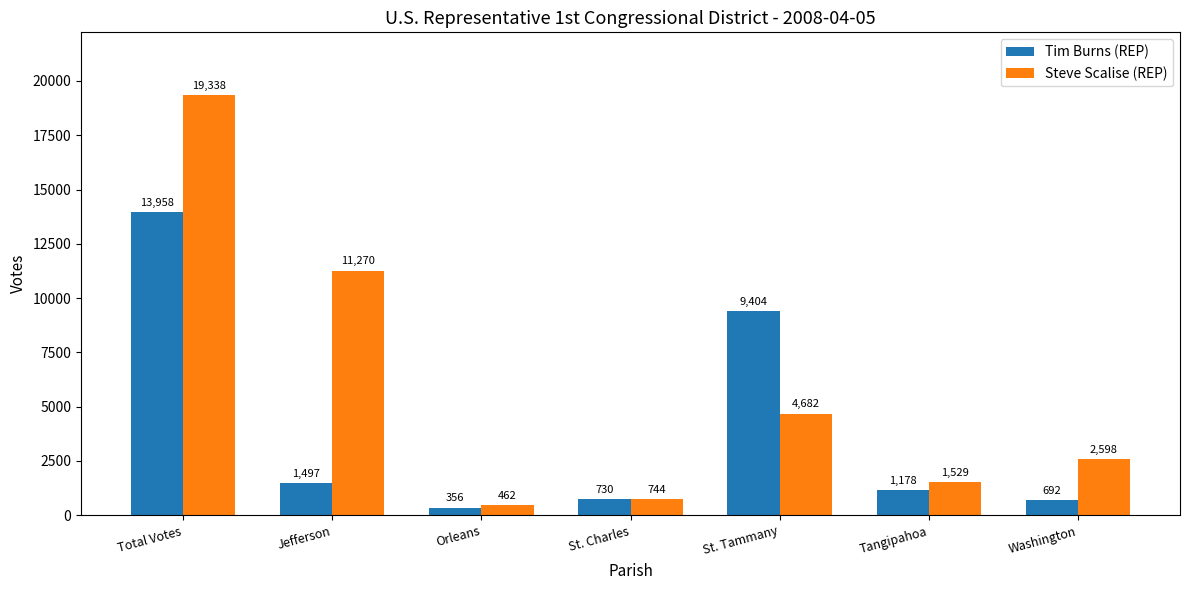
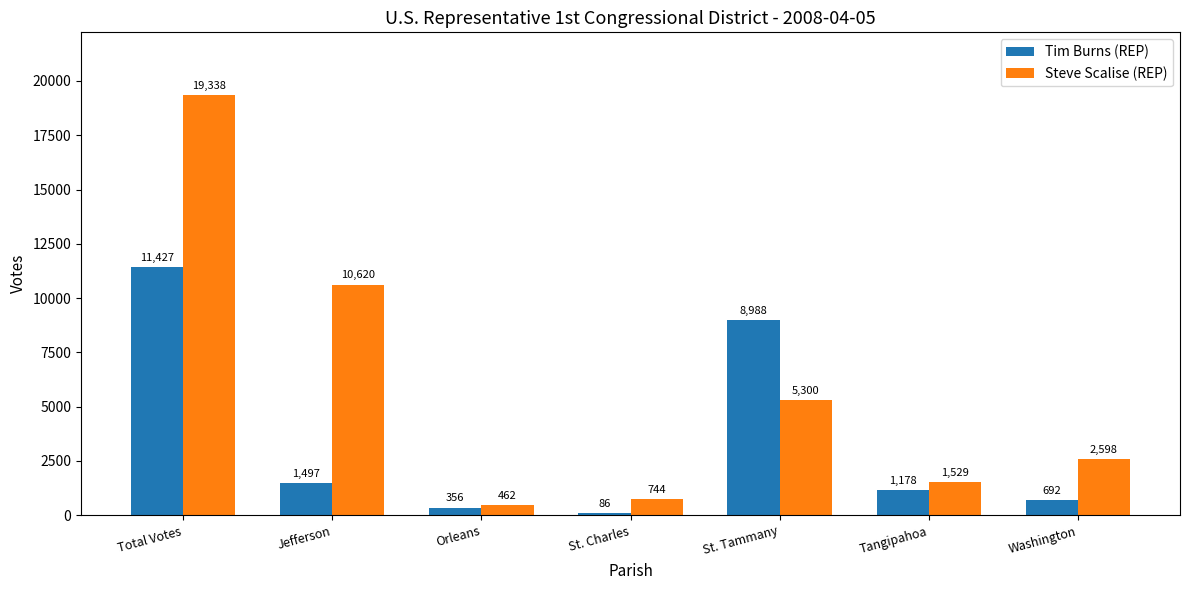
  {
    "Tim Burns (REP)": {
-     "Total Votes": "13,958",
+     "Total Votes": "11,427",
      "Jefferson": "1,497",
      "Orleans": "356",
-     "St. Charles": "730",
-     "St. Tammany": "9,404",
+     "St. Charles": "86",
+     "St. Tammany": "8,988",
      "Tangipahoa": "1,178",
      "Washington": "692"
    },
    "Steve Scalise (REP)": {
      "Total Votes": "19,338",
-     "Jefferson": "11,270",
+     "Jefferson": "10,620",
      "Orleans": "462",
      "St. Charles": "744",
-     "St. Tammany": "4,682",
+     "St. Tammany": "5,300",
      "Tangipahoa": "1,529",
      "Washington": "2,598"
    }
  }
